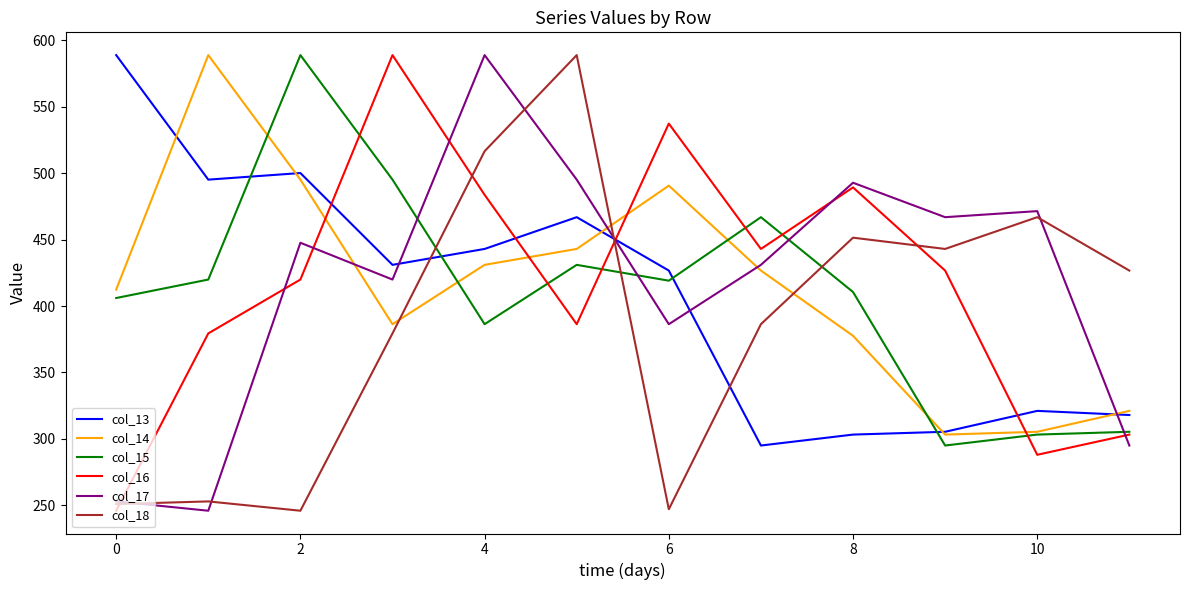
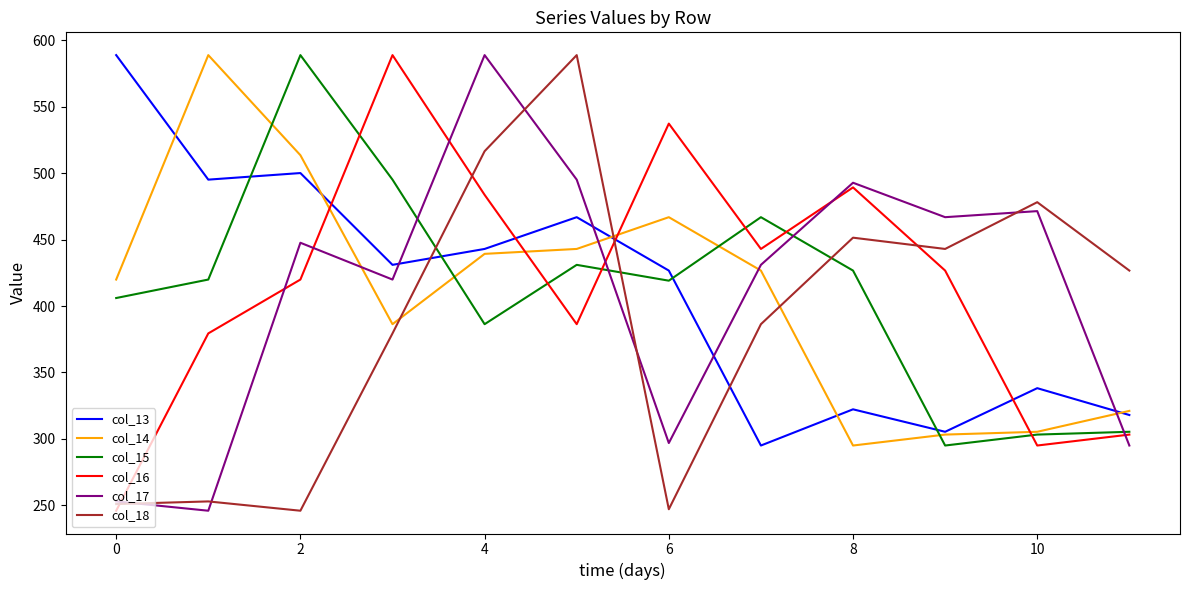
  {
    "col_13": {
      "0": 589,
      "2": 500,
      "4": 443,
      "6": 427,
-     "8": 303,
-     "10": 321
+     "8": 322,
+     "10": 338
    },
    "col_14": {
-     "0": 412,
-     "2": 495,
-     "4": 431,
-     "6": 491,
-     "8": 378,
+     "0": 420,
+     "2": 513,
+     "4": 439,
+     "6": 467,
+     "8": 295,
      "10": 305
    },
    "col_15": {
      "0": 406,
      "2": 589,
      "4": 386,
      "6": 419,
-     "8": 411,
+     "8": 427,
      "10": 303
    },
    "col_16": {
      "2": 420,
      "4": 484,
      "6": 537,
      "8": 489,
-     "10": 288
+     "10": 295
    },
    "col_17": {
      "2": 448,
      "4": 589,
-     "6": 386,
+     "6": 297,
      "8": 493,
      "10": 471
    },
    "col_18": {
      "2": 246,
      "4": 516,
      "6": 247,
      "8": 451,
-     "10": 467
+     "10": 478
    }
  }
